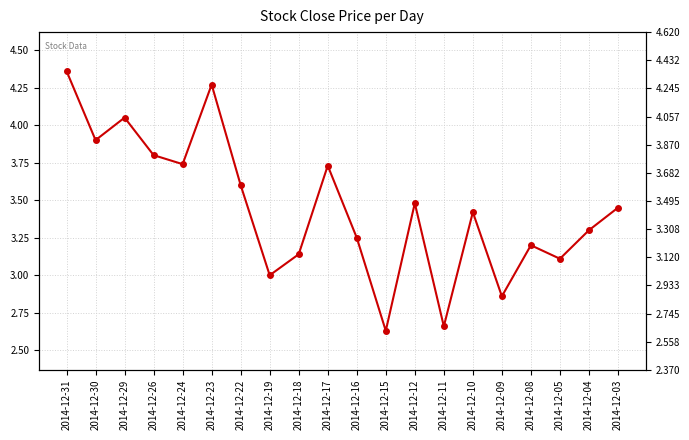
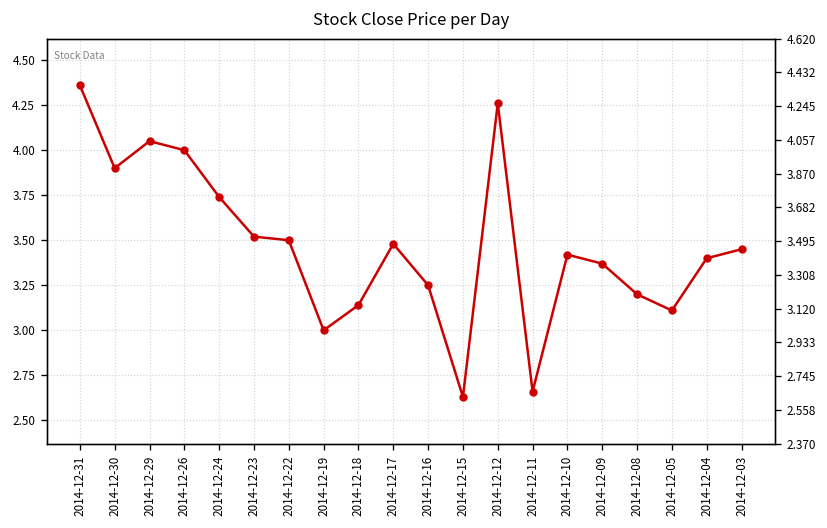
  {
    "2014-12-31": 4.36,
    "2014-12-30": 3.90,
    "2014-12-29": 4.05,
-   "2014-12-26": 3.8,
+   "2014-12-26": 4.0,
    "2014-12-24": 3.74,
-   "2014-12-23": 4.27,
-   "2014-12-22": 3.6,
+   "2014-12-23": 3.52,
+   "2014-12-22": 3.5,
    "2014-12-19": 3.00,
    "2014-12-18": 3.14,
-   "2014-12-17": 3.73,
+   "2014-12-17": 3.48,
    "2014-12-16": 3.25,
    "2014-12-15": 2.63,
-   "2014-12-12": 3.48,
+   "2014-12-12": 4.26,
    "2014-12-11": 2.66,
    "2014-12-10": 3.42,
-   "2014-12-09": 2.86,
+   "2014-12-09": 3.37,
    "2014-12-08": 3.20,
    "2014-12-05": 3.11,
-   "2014-12-04": 3.3,
+   "2014-12-04": 3.4,
    "2014-12-03": 3.45
  }
